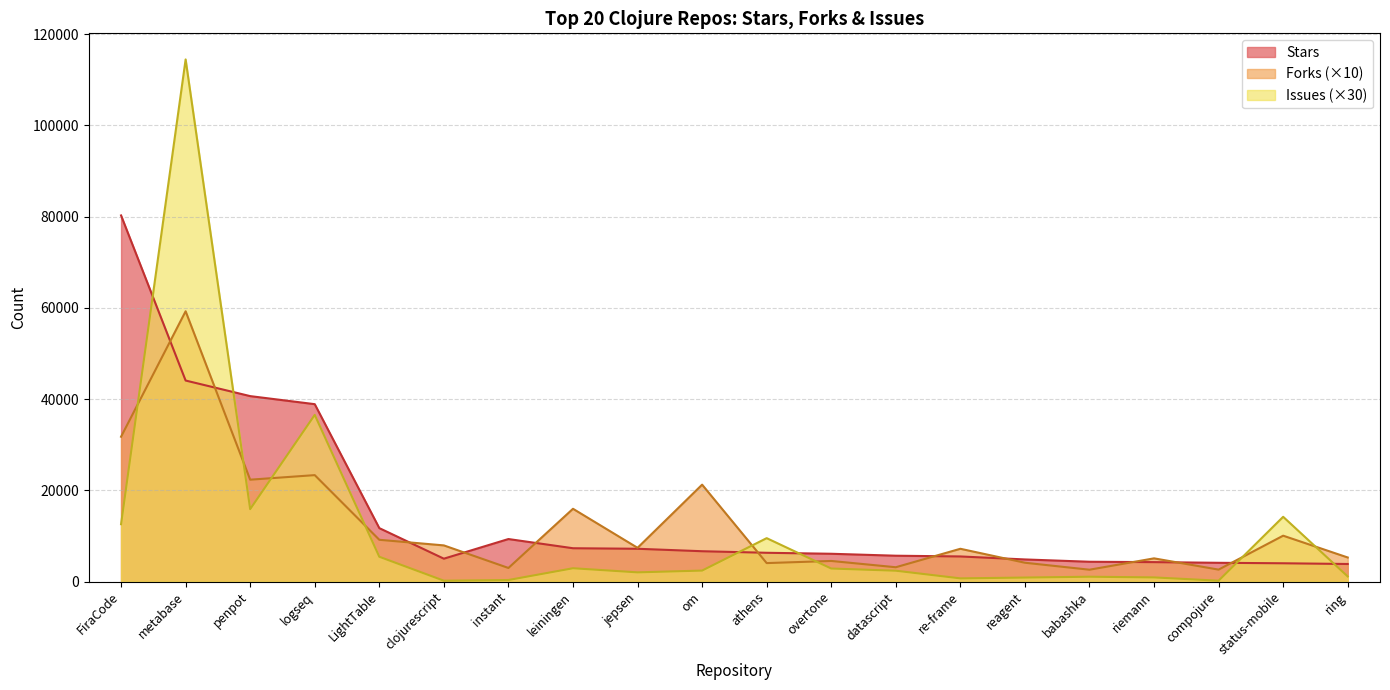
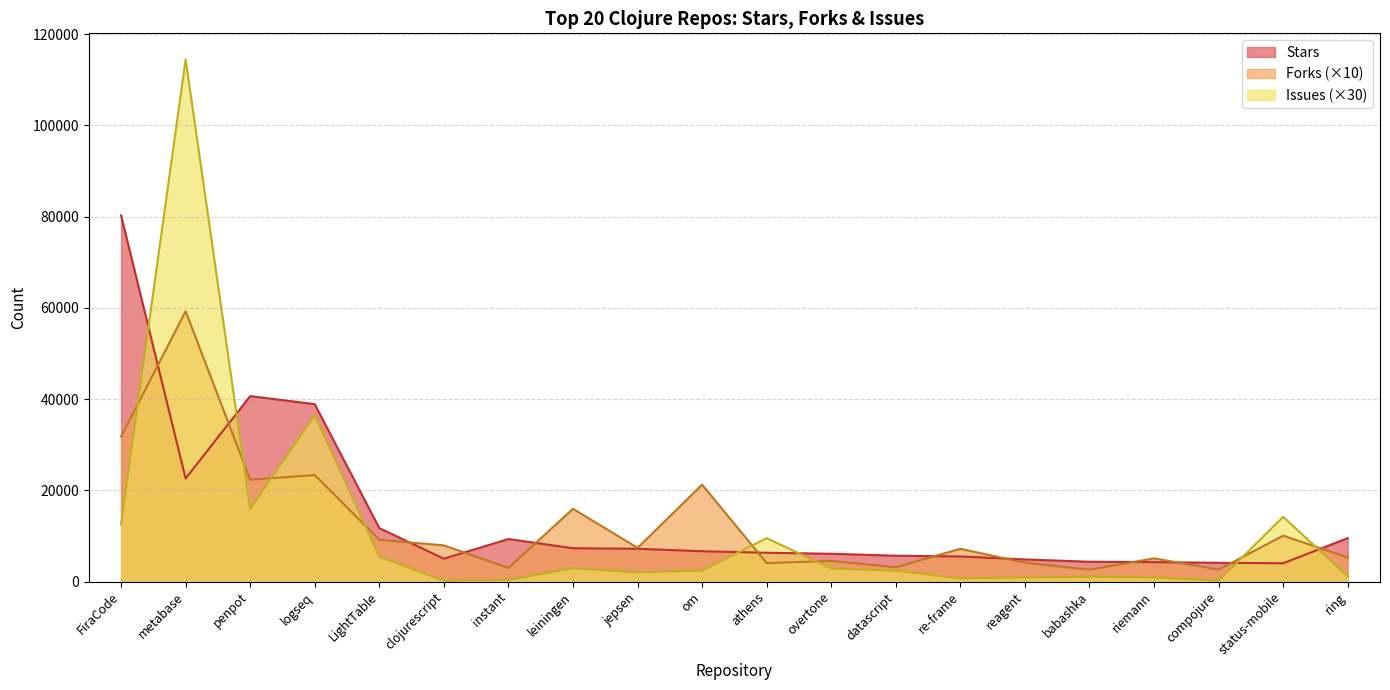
  {
    "Stars": {
      "FiraCode": 80000,
-     "metabase": 44000,
+     "metabase": 23000,
      "penpot": 41000,
      "logseq": 39000,
      "LightTable": 12000,
      "clojurescript": 5000,
      "instant": 9000,
      "leiningen": 7000,
      "om": 7000,
      "athens": 6000,
      "overtone": 6000,
      "datascript": 6000,
      "re-frame": 5000,
      "reagent": 5000,
      "babashka": 4000,
      "riemann": 4000,
      "compojure": 4000,
      "status-mobile": 4000,
-     "ring": 4000
+     "ring": 10000
    },
    "Forks (×10)": {
      "FiraCode": 32000,
      "metabase": 59000,
      "penpot": 22000,
      "logseq": 23000,
      "LightTable": 9000,
      "clojurescript": 8000,
      "instant": 3000,
      "leiningen": 16000,
      "om": 21000,
      "athens": 4000,
      "overtone": 5000,
      "datascript": 3000,
      "re-frame": 7000,
      "reagent": 4000,
      "babashka": 3000,
      "riemann": 5000,
      "compojure": 3000,
      "status-mobile": 10000,
      "ring": 5000
    },
    "Issues (×30)": {
      "FiraCode": 13000,
      "metabase": 114000,
      "penpot": 16000,
      "logseq": 37000,
      "LightTable": 5000,
      "clojurescript": 0,
      "instant": 0,
      "leiningen": 3000,
      "jepsen": 2000,
      "om": 2000,
      "athens": 10000,
      "overtone": 3000,
      "datascript": 2000,
      "re-frame": 1000,
      "reagent": 1000,
      "babashka": 1000,
      "riemann": 1000,
      "compojure": 0,
      "status-mobile": 14000,
      "ring": 1000
    }
  }
